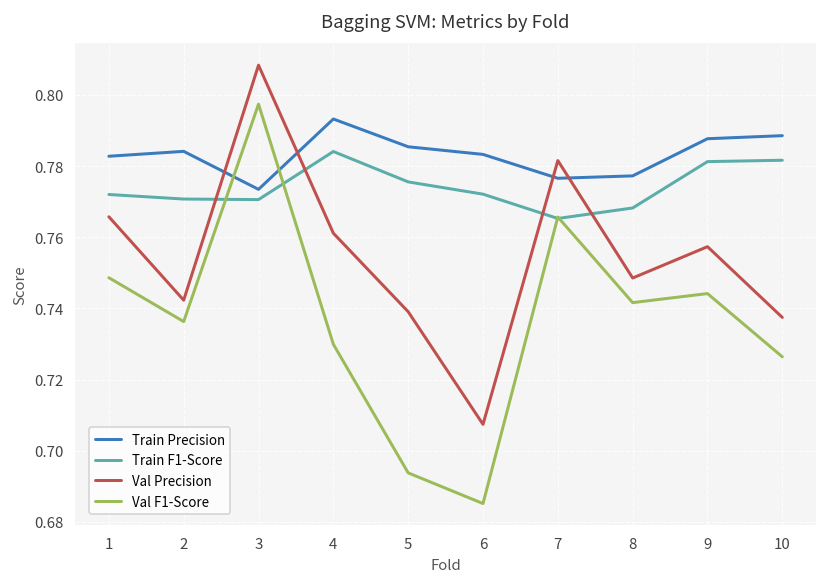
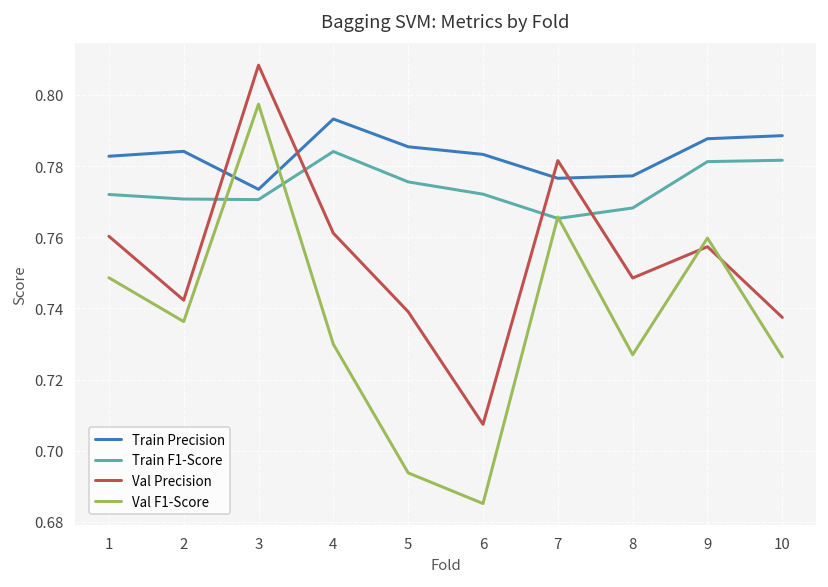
  {
    "Train Precision": {
      "1": 0.783,
      "2": 0.784,
      "3": 0.773,
      "4": 0.793,
      "5": 0.785,
      "6": 0.783,
      "7": 0.777,
      "8": 0.777,
      "9": 0.788,
      "10": 0.789
    },
    "Train F1-Score": {
      "1": 0.772,
      "2": 0.771,
      "3": 0.771,
      "4": 0.784,
      "5": 0.776,
      "6": 0.772,
      "8": 0.768,
      "9": 0.781,
      "10": 0.782
    },
    "Val Precision": {
-     "1": 0.766,
+     "1": 0.760,
      "2": 0.742,
      "3": 0.808,
      "4": 0.761,
      "5": 0.739,
      "6": 0.707,
      "7": 0.782,
      "8": 0.749,
      "9": 0.757,
      "10": 0.737
    },
    "Val F1-Score": {
      "1": 0.749,
      "2": 0.736,
      "3": 0.797,
      "4": 0.730,
      "5": 0.694,
      "6": 0.685,
-     "8": 0.742,
-     "9": 0.744,
+     "8": 0.727,
+     "9": 0.760,
      "10": 0.726
    }
  }
